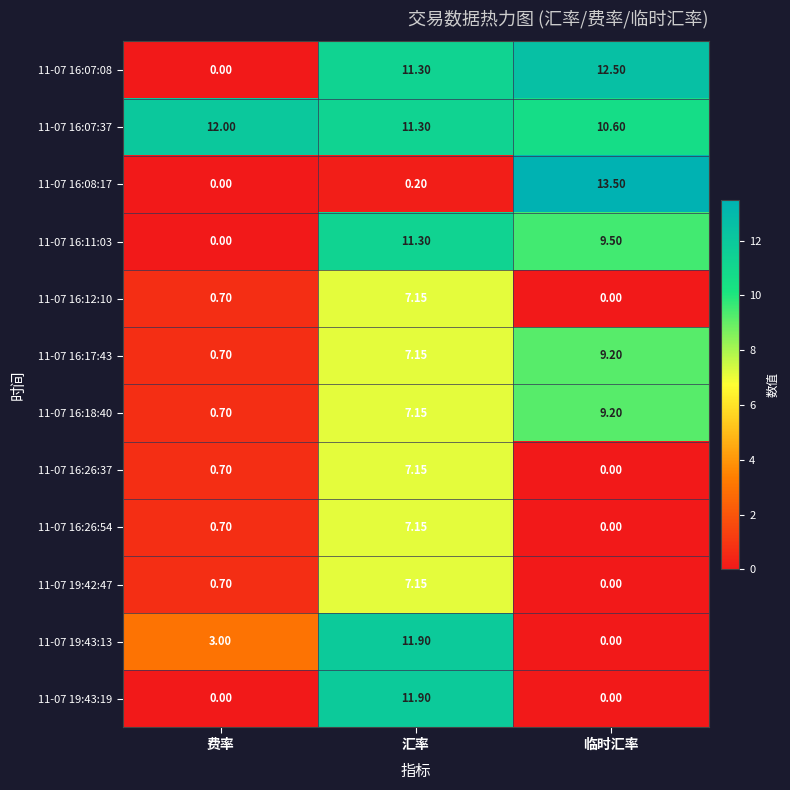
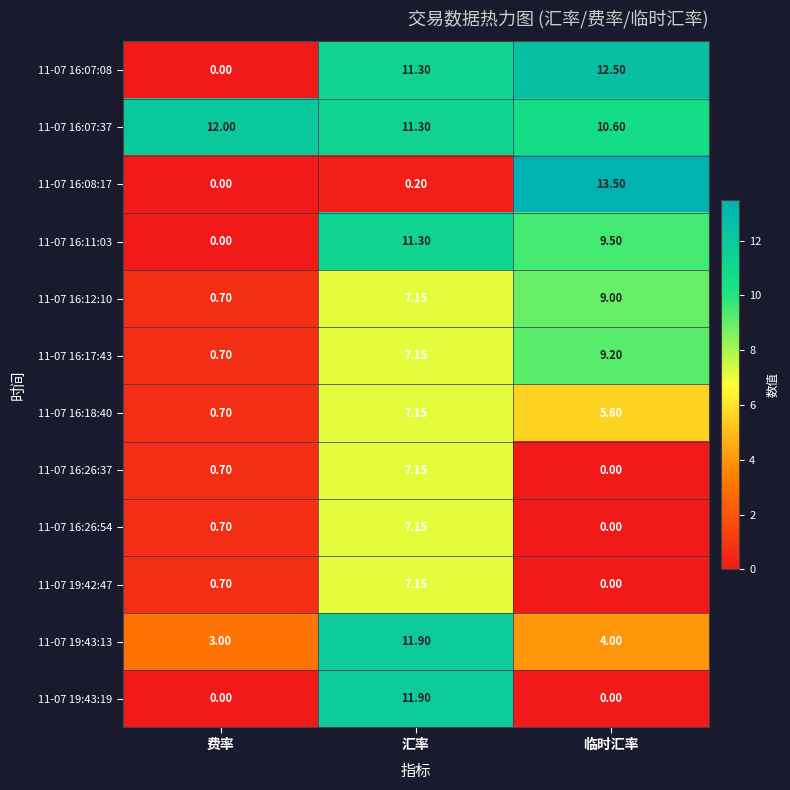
  {
    "11-07 16:07:08": {
      "费率": 0.00,
      "汇率": 11.30,
      "临时汇率": 12.50
    },
    "11-07 16:07:37": {
      "费率": 12.00,
      "汇率": 11.30,
      "临时汇率": 10.60
    },
    "11-07 16:08:17": {
      "费率": 0.00,
      "汇率": 0.20,
      "临时汇率": 13.50
    },
    "11-07 16:11:03": {
      "费率": 0.00,
      "汇率": 11.30,
      "临时汇率": 9.50
    },
    "11-07 16:12:10": {
      "费率": 0.70,
      "汇率": 7.15,
-     "临时汇率": 0.00
+     "临时汇率": 9.00
    },
    "11-07 16:17:43": {
      "费率": 0.70,
      "汇率": 7.15,
      "临时汇率": 9.20
    },
    "11-07 16:18:40": {
      "费率": 0.70,
      "汇率": 7.15,
-     "临时汇率": 9.20
+     "临时汇率": 5.60
    },
    "11-07 16:26:37": {
      "费率": 0.70,
      "汇率": 7.15,
      "临时汇率": 0.00
    },
    "11-07 16:26:54": {
      "费率": 0.70,
      "汇率": 7.15,
      "临时汇率": 0.00
    },
    "11-07 19:42:47": {
      "费率": 0.70,
      "汇率": 7.15,
      "临时汇率": 0.00
    },
    "11-07 19:43:13": {
      "费率": 3.00,
      "汇率": 11.90,
-     "临时汇率": 0.00
+     "临时汇率": 4.00
    },
    "11-07 19:43:19": {
      "费率": 0.00,
      "汇率": 11.90,
      "临时汇率": 0.00
    }
  }
